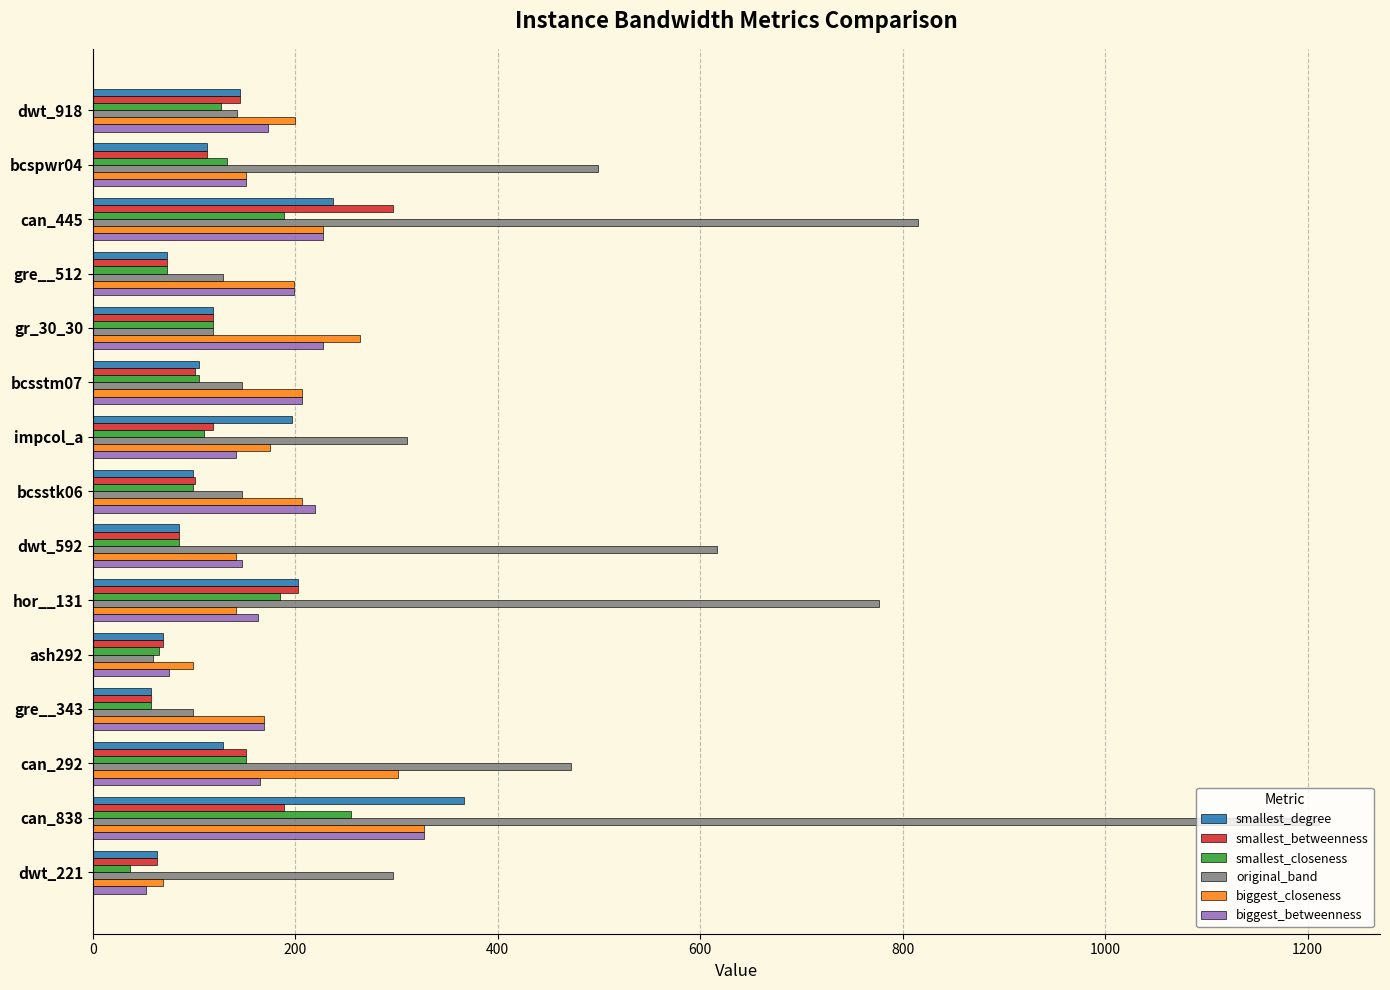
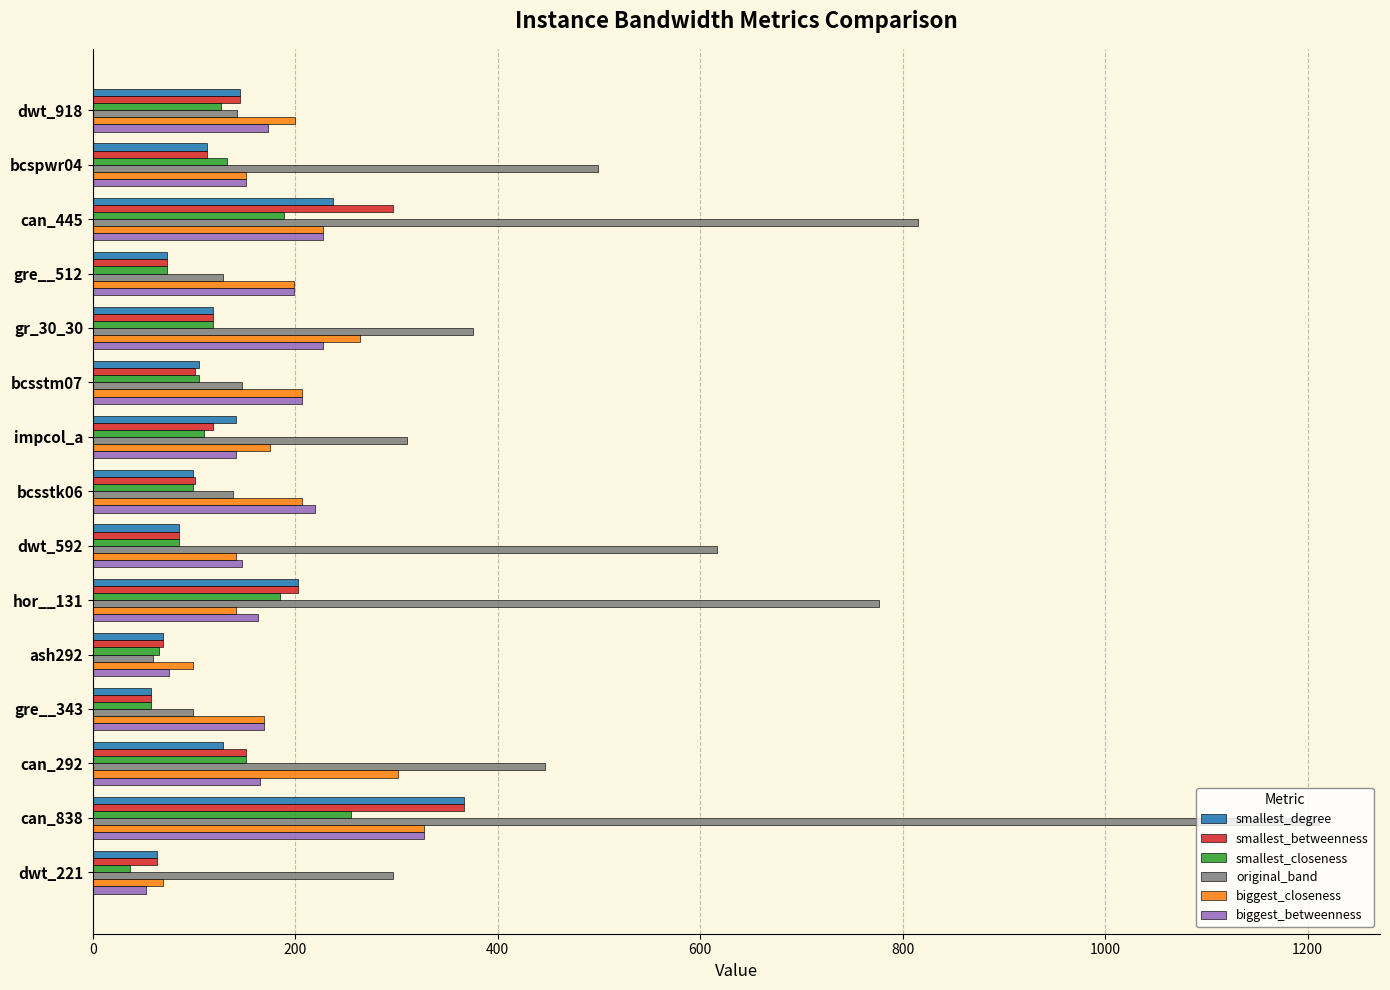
  {
    "smallest_degree": {
      "dwt_918": 145,
      "bcspwr04": 113,
      "can_445": 237,
      "gre__512": 73,
      "gr_30_30": 119,
      "bcsstm07": 105,
-     "impcol_a": 197,
+     "impcol_a": 141,
      "bcsstk06": 99,
      "dwt_592": 85,
      "hor__131": 203,
      "ash292": 69,
      "gre__343": 57,
      "can_292": 129,
      "can_838": 367,
      "dwt_221": 63
    },
    "smallest_betweenness": {
      "dwt_918": 145,
      "bcspwr04": 113,
      "can_445": 297,
      "gre__512": 73,
      "gr_30_30": 119,
      "bcsstm07": 101,
      "impcol_a": 119,
      "bcsstk06": 101,
      "dwt_592": 85,
      "hor__131": 203,
      "ash292": 69,
      "gre__343": 57,
      "can_292": 151,
-     "can_838": 189,
+     "can_838": 367,
      "dwt_221": 63
    },
    "smallest_closeness": {
      "dwt_918": 127,
      "bcspwr04": 133,
      "can_445": 189,
      "gre__512": 73,
      "gr_30_30": 119,
      "bcsstm07": 105,
      "impcol_a": 110,
      "bcsstk06": 99,
      "dwt_592": 85,
      "hor__131": 185,
      "ash292": 65,
      "gre__343": 57,
      "can_292": 151,
      "can_838": 255,
      "dwt_221": 37
    },
    "original_band": {
      "dwt_918": 142,
      "bcspwr04": 499,
      "can_445": 815,
      "gre__512": 129,
-     "gr_30_30": 119,
+     "gr_30_30": 376,
      "bcsstm07": 147,
      "impcol_a": 310,
-     "bcsstk06": 147,
+     "bcsstk06": 138,
      "dwt_592": 617,
      "hor__131": 777,
      "ash292": 59,
      "gre__343": 99,
-     "can_292": 472,
+     "can_292": 447,
      "dwt_221": 297
    },
    "biggest_closeness": {
      "dwt_918": 200,
      "bcspwr04": 151,
      "can_445": 227,
      "gre__512": 199,
      "gr_30_30": 264,
      "bcsstm07": 207,
      "impcol_a": 175,
      "bcsstk06": 207,
      "dwt_592": 141,
      "hor__131": 141,
      "ash292": 99,
      "gre__343": 169,
      "can_292": 301,
      "can_838": 327,
      "dwt_221": 69
    },
    "biggest_betweenness": {
      "dwt_918": 173,
      "bcspwr04": 151,
      "can_445": 227,
      "gre__512": 199,
      "gr_30_30": 227,
      "bcsstm07": 207,
      "impcol_a": 141,
      "bcsstk06": 219,
      "dwt_592": 147,
      "hor__131": 163,
      "ash292": 75,
      "gre__343": 169,
      "can_292": 165,
      "can_838": 327,
      "dwt_221": 53
    }
  }
